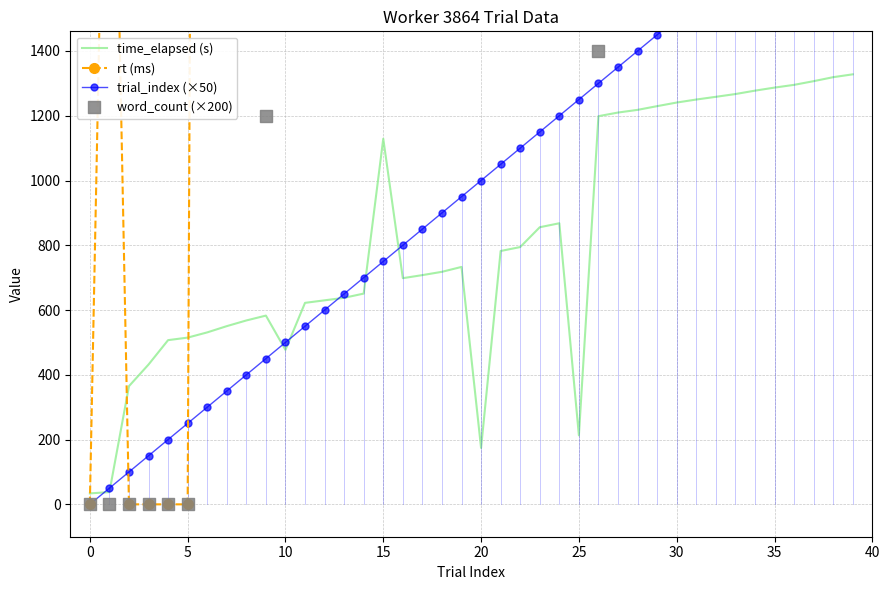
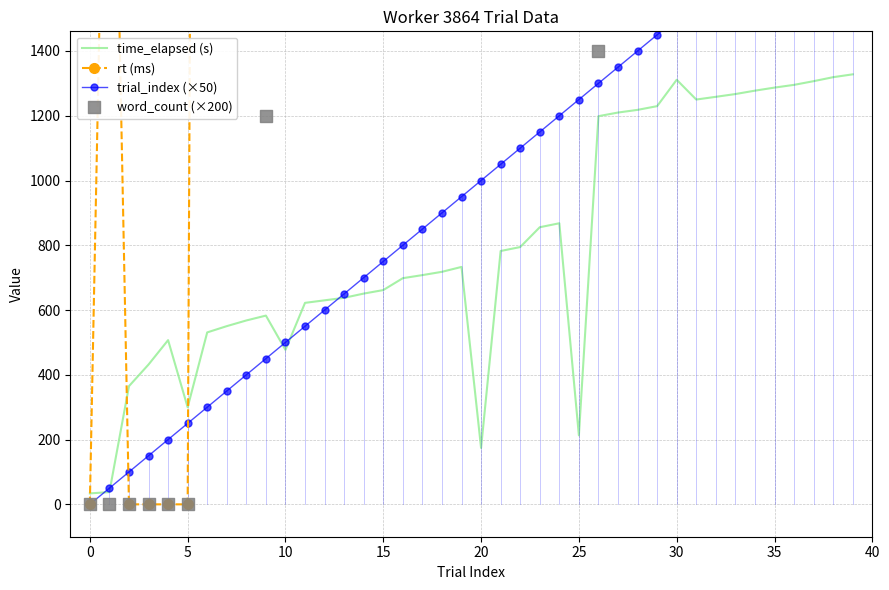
  {
    "time_elapsed (s)": {
      "0": 30,
-     "5": 510,
+     "5": 300,
      "10": 480,
-     "15": 1130,
+     "15": 660,
      "20": 170,
      "25": 210,
-     "30": 1240,
+     "30": 1310,
      "35": 1290
    }
  }
